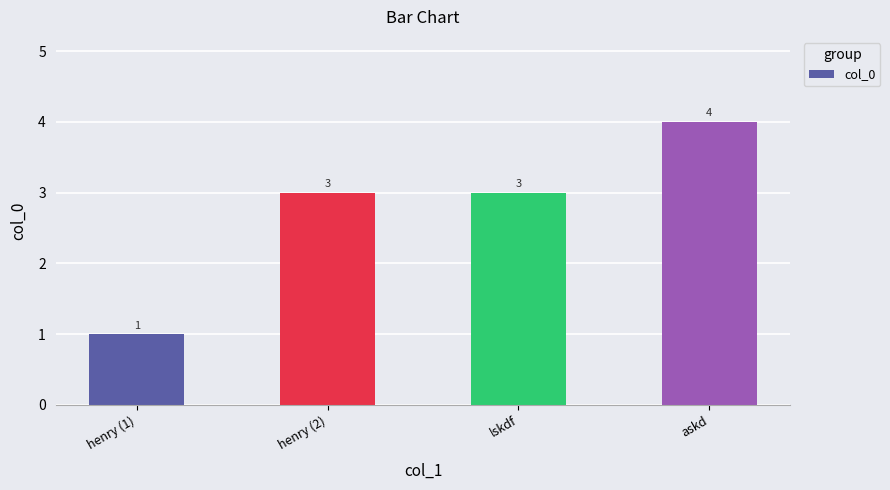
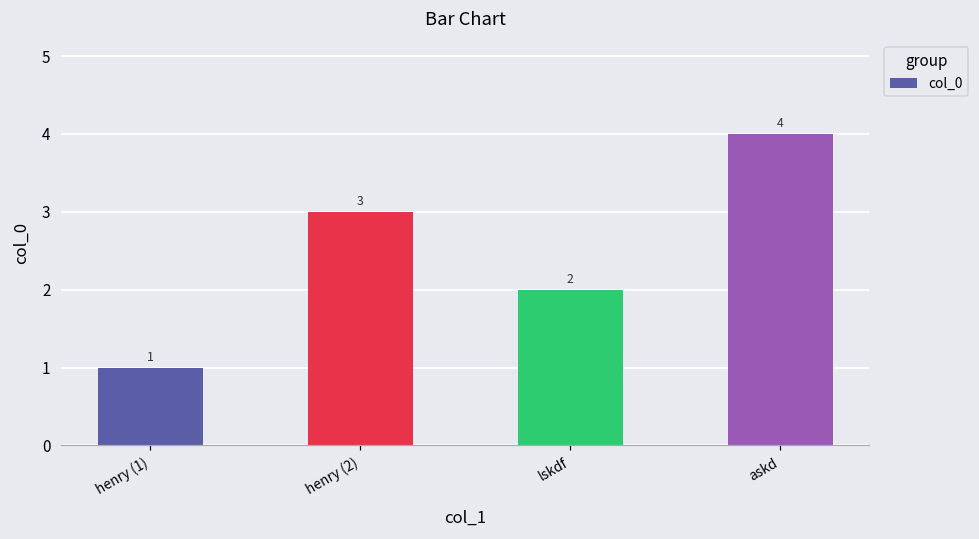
  {
    "henry (1)": 1,
    "henry (2)": 3,
-   "lskdf": 3,
+   "lskdf": 2,
    "askd": 4
  }
